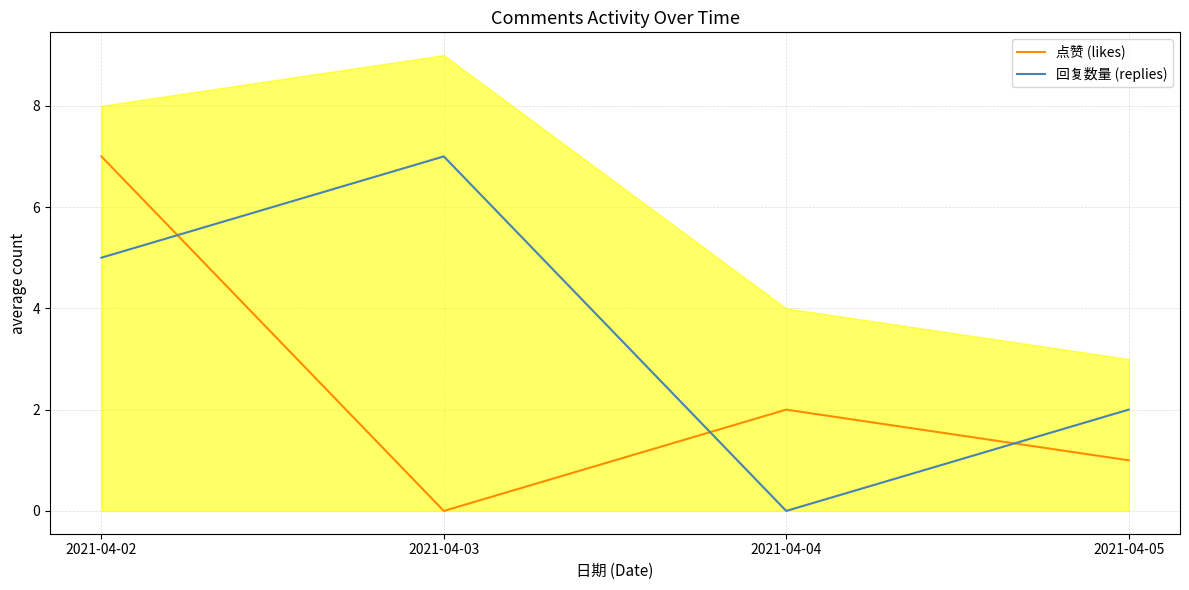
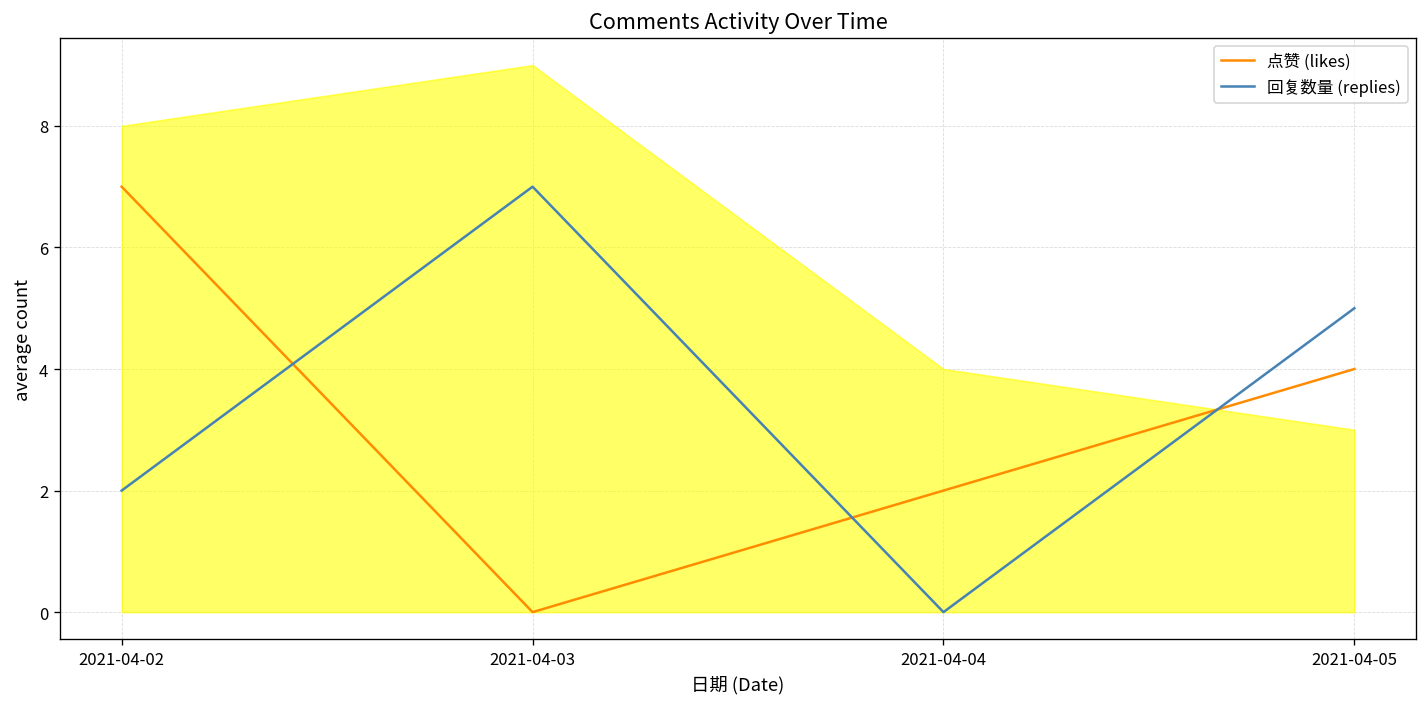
  {
    "点赞 (likes)": {
      "2021-04-02": 7,
      "2021-04-03": 0,
      "2021-04-04": 2,
-     "2021-04-05": 1
+     "2021-04-05": 4
    },
    "回复数量 (replies)": {
-     "2021-04-02": 5,
+     "2021-04-02": 2,
      "2021-04-03": 7,
      "2021-04-04": 0,
-     "2021-04-05": 2
+     "2021-04-05": 5
    }
  }
